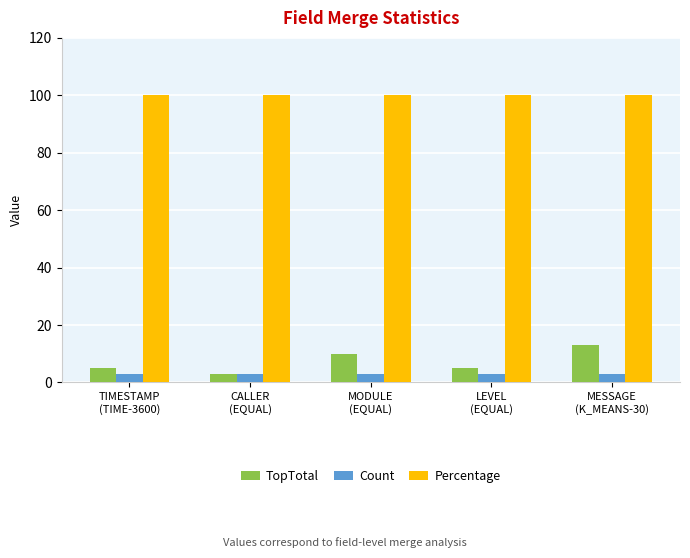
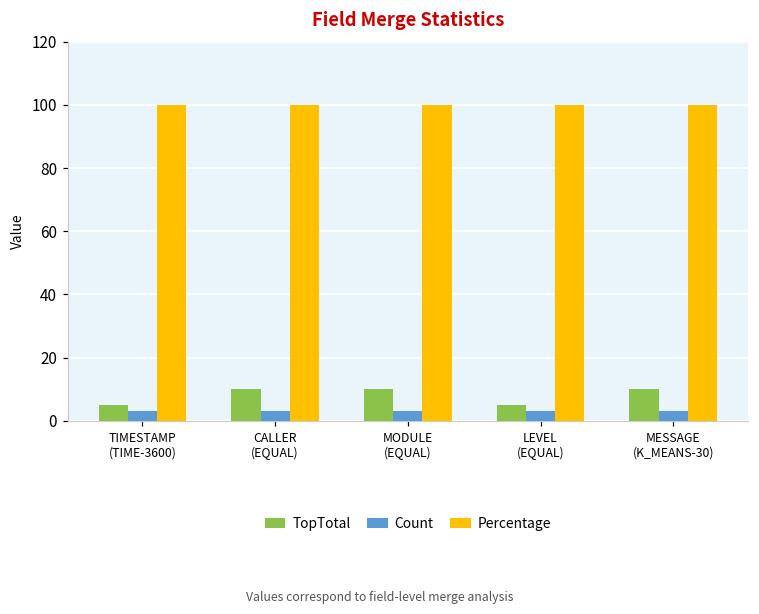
  {
    "TopTotal": {
      "TIMESTAMP (TIME-3600)": 5,
-     "CALLER (EQUAL)": 3,
+     "CALLER (EQUAL)": 10,
      "MODULE (EQUAL)": 10,
      "LEVEL (EQUAL)": 5,
-     "MESSAGE (K_MEANS-30)": 13
+     "MESSAGE (K_MEANS-30)": 10
    },
    "Count": {
      "TIMESTAMP (TIME-3600)": 3,
      "CALLER (EQUAL)": 3,
      "MODULE (EQUAL)": 3,
      "LEVEL (EQUAL)": 3,
      "MESSAGE (K_MEANS-30)": 3
    },
    "Percentage": {
      "TIMESTAMP (TIME-3600)": 100,
      "CALLER (EQUAL)": 100,
      "MODULE (EQUAL)": 100,
      "LEVEL (EQUAL)": 100,
      "MESSAGE (K_MEANS-30)": 100
    }
  }
